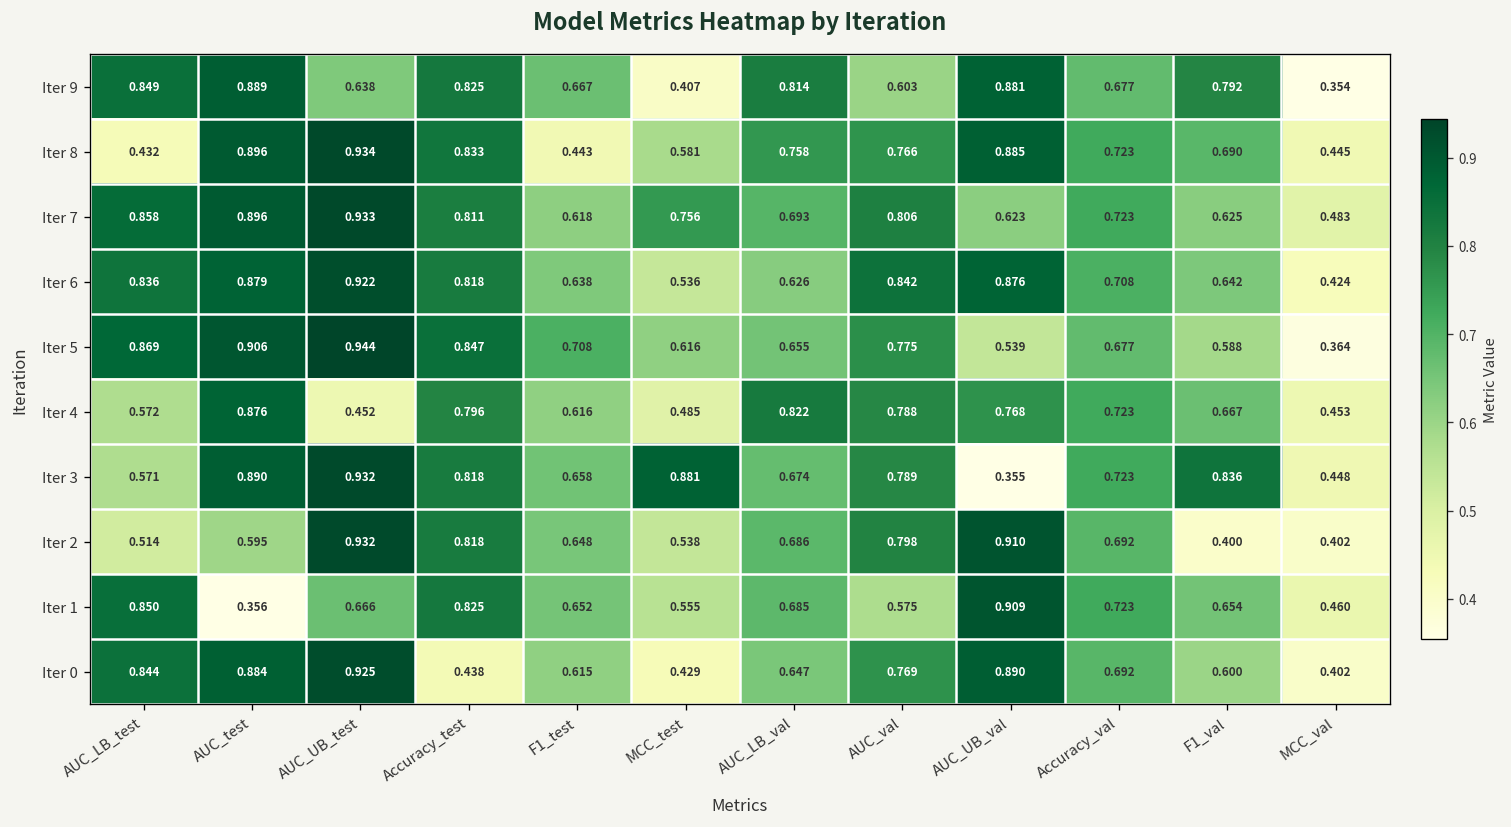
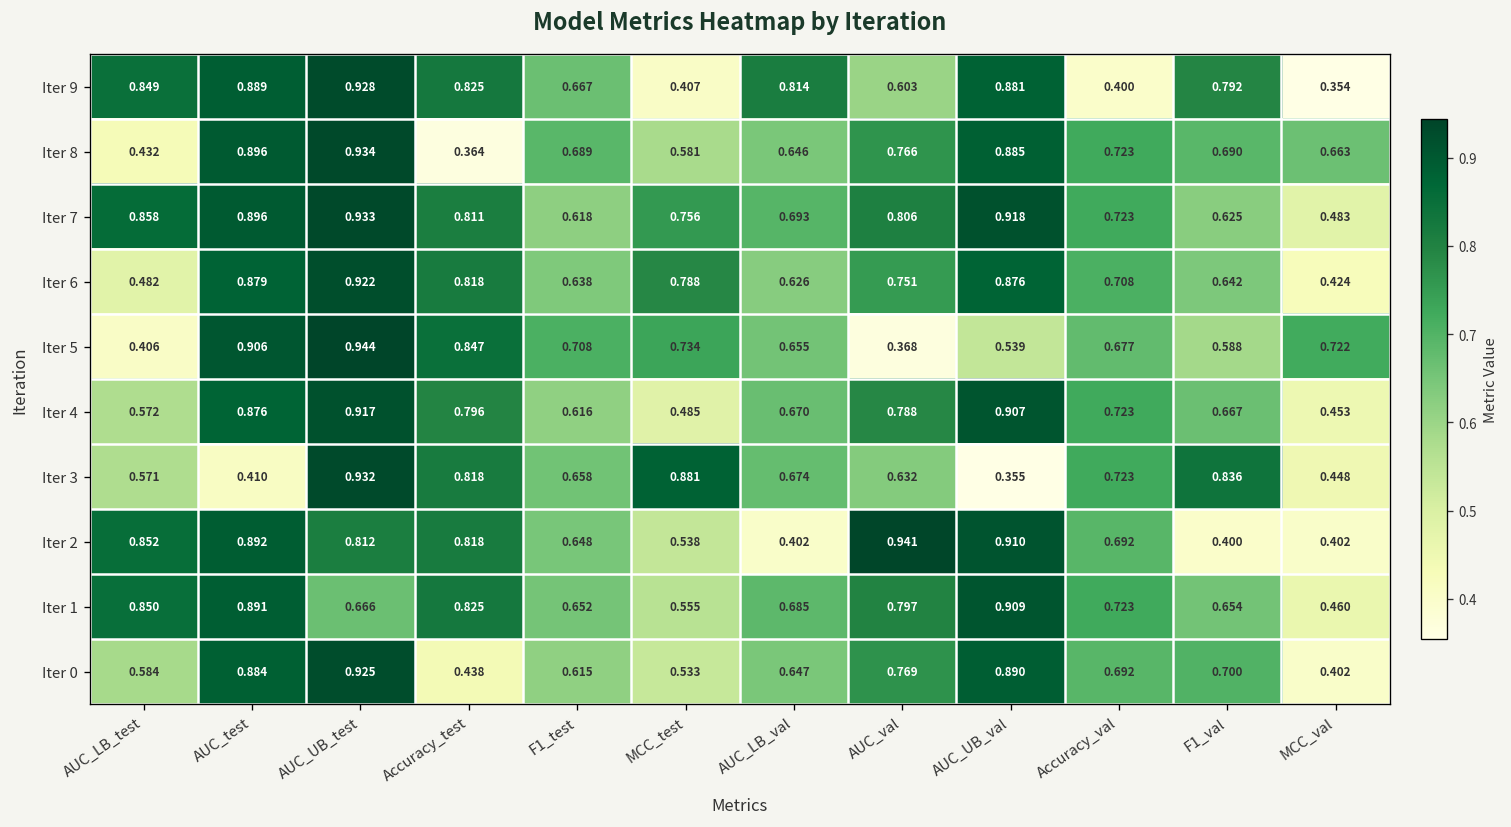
  {
    "Iter 9": {
      "AUC_LB_test": 0.849,
      "AUC_test": 0.889,
-     "AUC_UB_test": 0.638,
+     "AUC_UB_test": 0.928,
      "Accuracy_test": 0.825,
      "F1_test": 0.667,
      "MCC_test": 0.407,
      "AUC_LB_val": 0.814,
      "AUC_val": 0.603,
      "AUC_UB_val": 0.881,
-     "Accuracy_val": 0.677,
+     "Accuracy_val": 0.400,
      "F1_val": 0.792,
      "MCC_val": 0.354
    },
    "Iter 8": {
      "AUC_LB_test": 0.432,
      "AUC_test": 0.896,
      "AUC_UB_test": 0.934,
-     "Accuracy_test": 0.833,
-     "F1_test": 0.443,
+     "Accuracy_test": 0.364,
+     "F1_test": 0.689,
      "MCC_test": 0.581,
-     "AUC_LB_val": 0.758,
+     "AUC_LB_val": 0.646,
      "AUC_val": 0.766,
      "AUC_UB_val": 0.885,
      "Accuracy_val": 0.723,
      "F1_val": 0.690,
-     "MCC_val": 0.445
+     "MCC_val": 0.663
    },
    "Iter 7": {
      "AUC_LB_test": 0.858,
      "AUC_test": 0.896,
      "AUC_UB_test": 0.933,
      "Accuracy_test": 0.811,
      "F1_test": 0.618,
      "MCC_test": 0.756,
      "AUC_LB_val": 0.693,
      "AUC_val": 0.806,
-     "AUC_UB_val": 0.623,
+     "AUC_UB_val": 0.918,
      "Accuracy_val": 0.723,
      "F1_val": 0.625,
      "MCC_val": 0.483
    },
    "Iter 6": {
-     "AUC_LB_test": 0.836,
+     "AUC_LB_test": 0.482,
      "AUC_test": 0.879,
      "AUC_UB_test": 0.922,
      "Accuracy_test": 0.818,
      "F1_test": 0.638,
-     "MCC_test": 0.536,
+     "MCC_test": 0.788,
      "AUC_LB_val": 0.626,
-     "AUC_val": 0.842,
+     "AUC_val": 0.751,
      "AUC_UB_val": 0.876,
      "Accuracy_val": 0.708,
      "F1_val": 0.642,
      "MCC_val": 0.424
    },
    "Iter 5": {
-     "AUC_LB_test": 0.869,
+     "AUC_LB_test": 0.406,
      "AUC_test": 0.906,
      "AUC_UB_test": 0.944,
      "Accuracy_test": 0.847,
      "F1_test": 0.708,
-     "MCC_test": 0.616,
+     "MCC_test": 0.734,
      "AUC_LB_val": 0.655,
-     "AUC_val": 0.775,
+     "AUC_val": 0.368,
      "AUC_UB_val": 0.539,
      "Accuracy_val": 0.677,
      "F1_val": 0.588,
-     "MCC_val": 0.364
+     "MCC_val": 0.722
    },
    "Iter 4": {
      "AUC_LB_test": 0.572,
      "AUC_test": 0.876,
-     "AUC_UB_test": 0.452,
+     "AUC_UB_test": 0.917,
      "Accuracy_test": 0.796,
      "F1_test": 0.616,
      "MCC_test": 0.485,
-     "AUC_LB_val": 0.822,
+     "AUC_LB_val": 0.670,
      "AUC_val": 0.788,
-     "AUC_UB_val": 0.768,
+     "AUC_UB_val": 0.907,
      "Accuracy_val": 0.723,
      "F1_val": 0.667,
      "MCC_val": 0.453
    },
    "Iter 3": {
      "AUC_LB_test": 0.571,
-     "AUC_test": 0.890,
+     "AUC_test": 0.410,
      "AUC_UB_test": 0.932,
      "Accuracy_test": 0.818,
      "F1_test": 0.658,
      "MCC_test": 0.881,
      "AUC_LB_val": 0.674,
-     "AUC_val": 0.789,
+     "AUC_val": 0.632,
      "AUC_UB_val": 0.355,
      "Accuracy_val": 0.723,
      "F1_val": 0.836,
      "MCC_val": 0.448
    },
    "Iter 2": {
-     "AUC_LB_test": 0.514,
-     "AUC_test": 0.595,
-     "AUC_UB_test": 0.932,
+     "AUC_LB_test": 0.852,
+     "AUC_test": 0.892,
+     "AUC_UB_test": 0.812,
      "Accuracy_test": 0.818,
      "F1_test": 0.648,
      "MCC_test": 0.538,
-     "AUC_LB_val": 0.686,
-     "AUC_val": 0.798,
+     "AUC_LB_val": 0.402,
+     "AUC_val": 0.941,
      "AUC_UB_val": 0.910,
      "Accuracy_val": 0.692,
      "F1_val": 0.400,
      "MCC_val": 0.402
    },
    "Iter 1": {
      "AUC_LB_test": 0.850,
-     "AUC_test": 0.356,
+     "AUC_test": 0.891,
      "AUC_UB_test": 0.666,
      "Accuracy_test": 0.825,
      "F1_test": 0.652,
      "MCC_test": 0.555,
      "AUC_LB_val": 0.685,
-     "AUC_val": 0.575,
+     "AUC_val": 0.797,
      "AUC_UB_val": 0.909,
      "Accuracy_val": 0.723,
      "F1_val": 0.654,
      "MCC_val": 0.460
    },
    "Iter 0": {
-     "AUC_LB_test": 0.844,
+     "AUC_LB_test": 0.584,
      "AUC_test": 0.884,
      "AUC_UB_test": 0.925,
      "Accuracy_test": 0.438,
      "F1_test": 0.615,
-     "MCC_test": 0.429,
+     "MCC_test": 0.533,
      "AUC_LB_val": 0.647,
      "AUC_val": 0.769,
      "AUC_UB_val": 0.890,
      "Accuracy_val": 0.692,
-     "F1_val": 0.600,
+     "F1_val": 0.700,
      "MCC_val": 0.402
    }
  }
